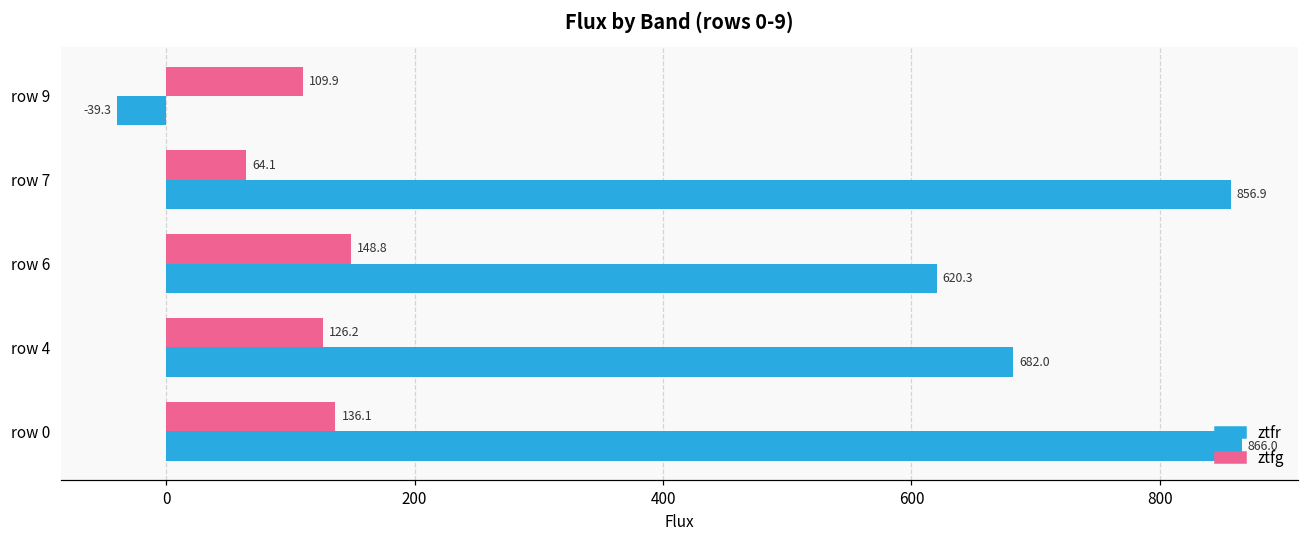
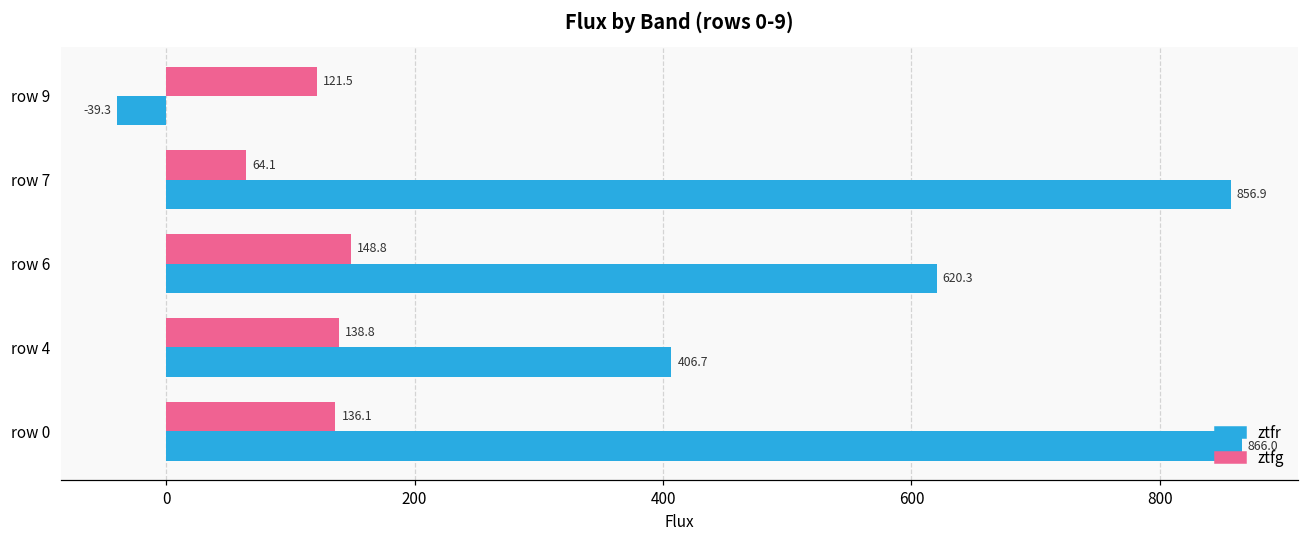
  {
    "ztfr": {
      "row 9": -39.3,
      "row 7": 856.9,
      "row 6": 620.3,
-     "row 4": 682.0,
+     "row 4": 406.7,
      "row 0": 866.0
    },
    "ztfg": {
-     "row 9": 109.9,
+     "row 9": 121.5,
      "row 7": 64.1,
      "row 6": 148.8,
-     "row 4": 126.2,
+     "row 4": 138.8,
      "row 0": 136.1
    }
  }
